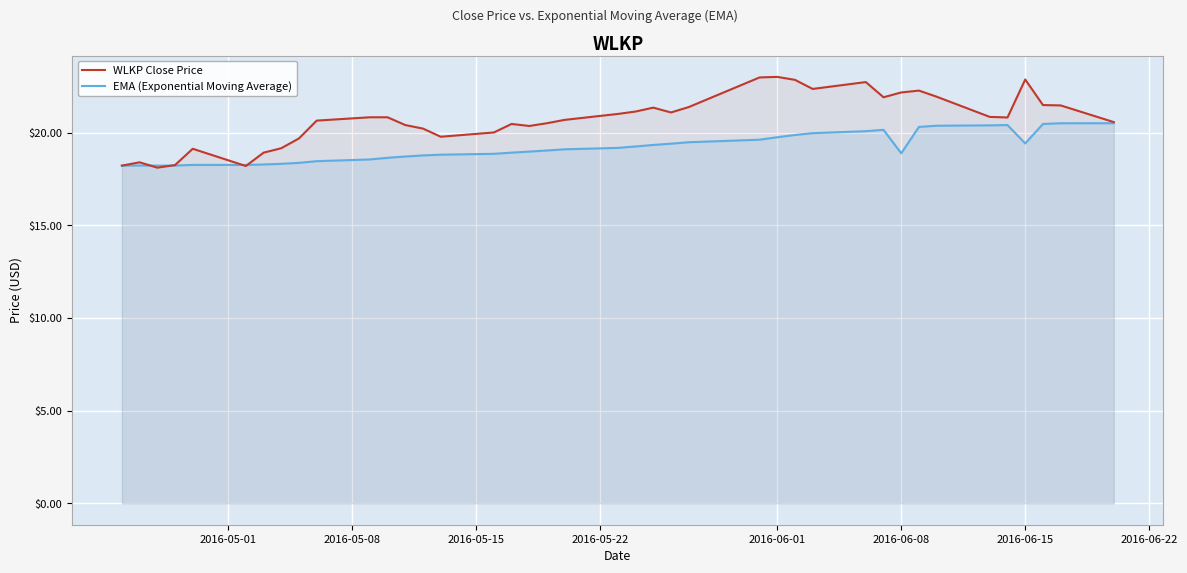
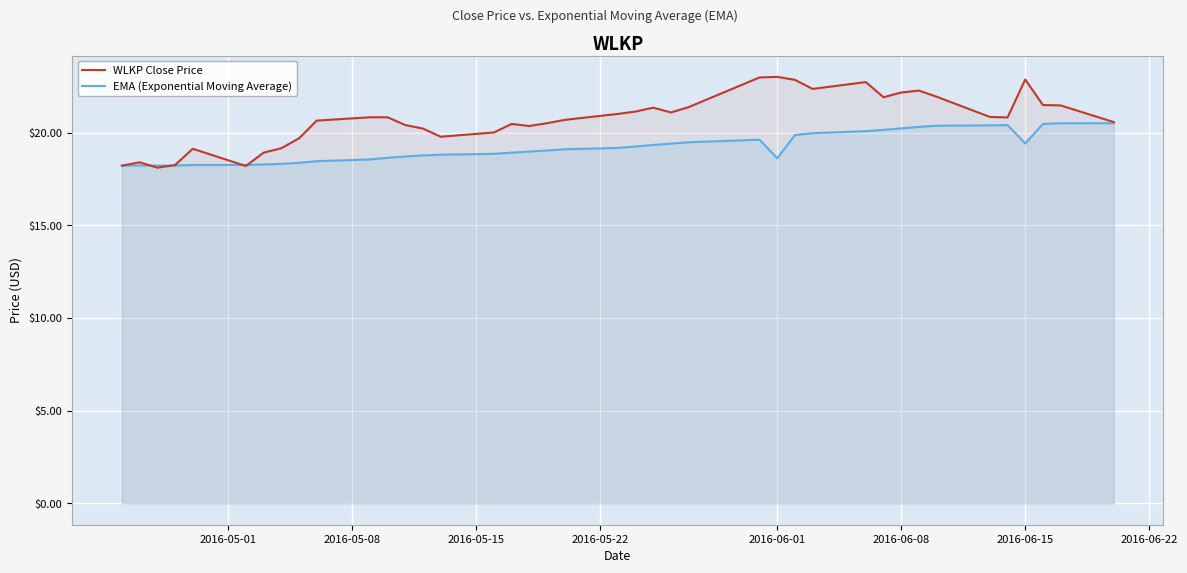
  {
    "WLKP Close Price": {
      "2016-06-01": "$23.0",
      "2016-06-08": "$22.2",
      "2016-06-15": "$22.9"
    },
    "EMA (Exponential Moving Average)": {
-     "2016-06-01": "$19.8",
-     "2016-06-08": "$18.9",
+     "2016-06-01": "$18.6",
+     "2016-06-08": "$20.2",
      "2016-06-15": "$19.4"
    }
  }
